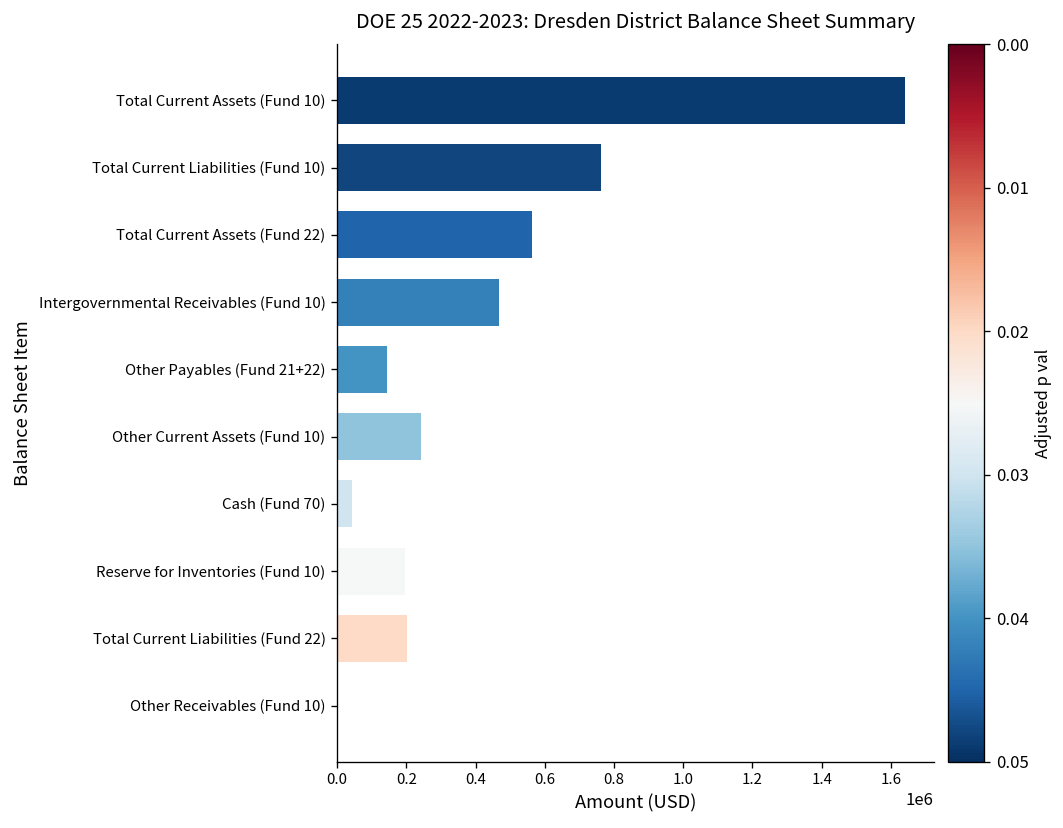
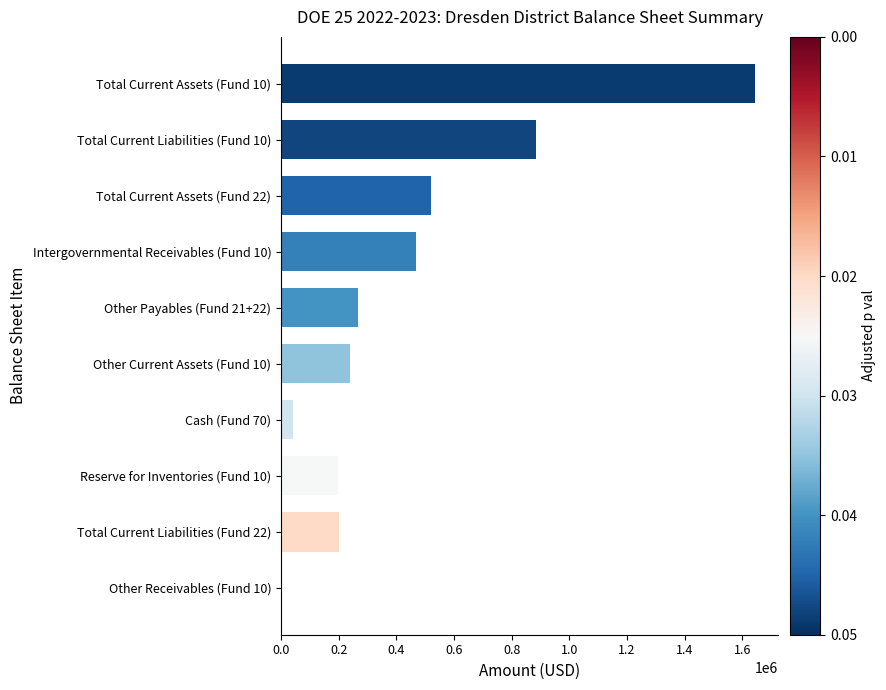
  {
    "Total Current Assets (Fund 10)": 1640000,
-   "Total Current Liabilities (Fund 10)": 760000,
-   "Total Current Assets (Fund 22)": 560000,
+   "Total Current Liabilities (Fund 10)": 890000,
+   "Total Current Assets (Fund 22)": 520000,
    "Intergovernmental Receivables (Fund 10)": 470000,
-   "Other Payables (Fund 21+22)": 140000,
+   "Other Payables (Fund 21+22)": 270000,
    "Other Current Assets (Fund 10)": 240000,
    "Cash (Fund 70)": 40000,
    "Reserve for Inventories (Fund 10)": 200000,
    "Total Current Liabilities (Fund 22)": 200000
  }
